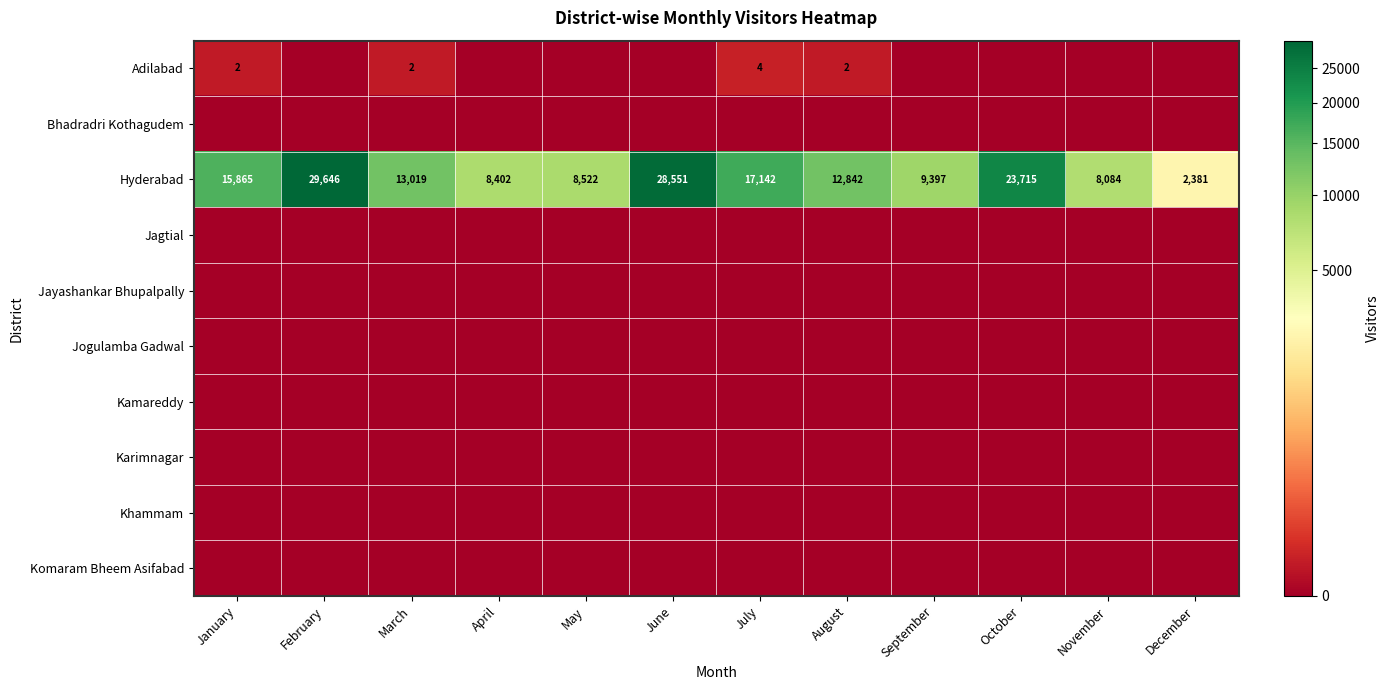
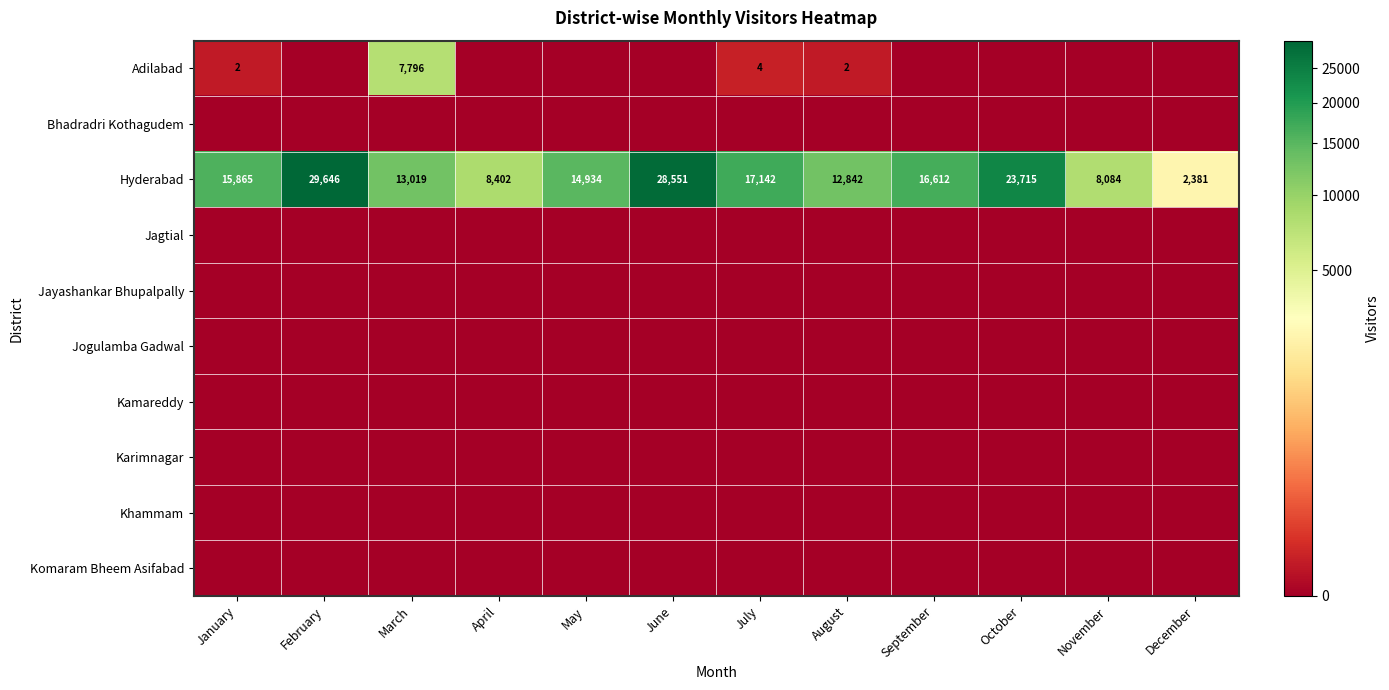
  {
    "Adilabad": {
      "January": "2",
-     "March": "2",
+     "March": "7,796",
      "July": "4",
      "August": "2"
    },
    "Hyderabad": {
      "January": "15,865",
      "February": "29,646",
      "March": "13,019",
      "April": "8,402",
-     "May": "8,522",
+     "May": "14,934",
      "June": "28,551",
      "July": "17,142",
      "August": "12,842",
-     "September": "9,397",
+     "September": "16,612",
      "October": "23,715",
      "November": "8,084",
      "December": "2,381"
    }
  }
